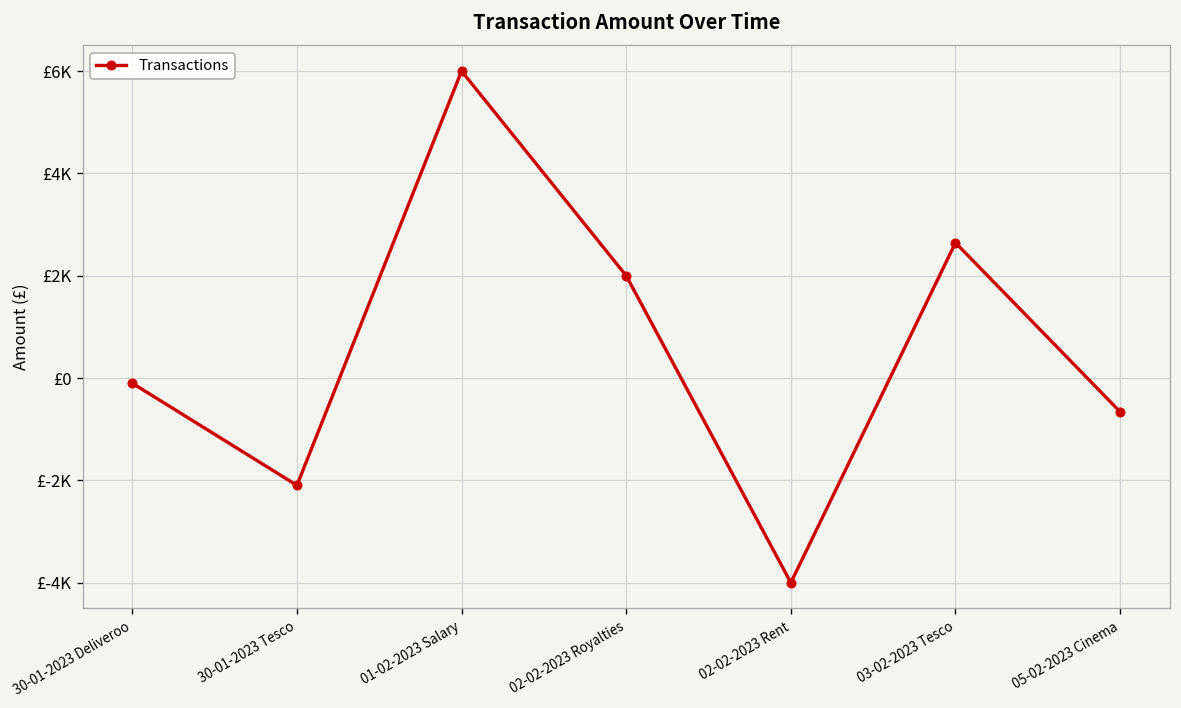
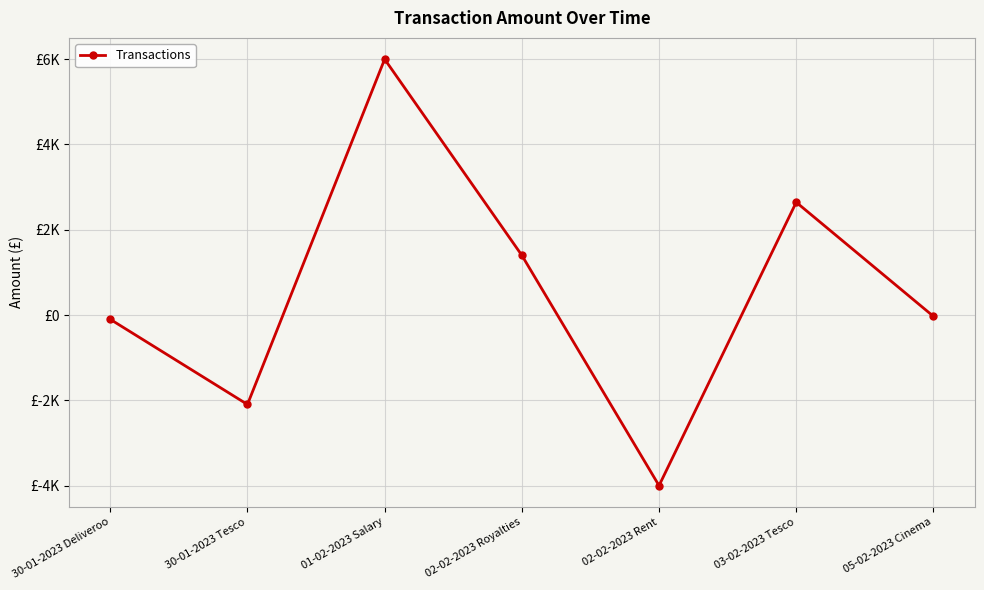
  {
    "30-01-2023 Deliveroo": "£-100",
    "30-01-2023 Tesco": "£-2100",
    "01-02-2023 Salary": "£6000",
-   "02-02-2023 Royalties": "£2000",
+   "02-02-2023 Royalties": "£1400",
    "02-02-2023 Rent": "£-4000",
    "03-02-2023 Tesco": "£2600",
-   "05-02-2023 Cinema": "£-700"
+   "05-02-2023 Cinema": "£0"
  }
